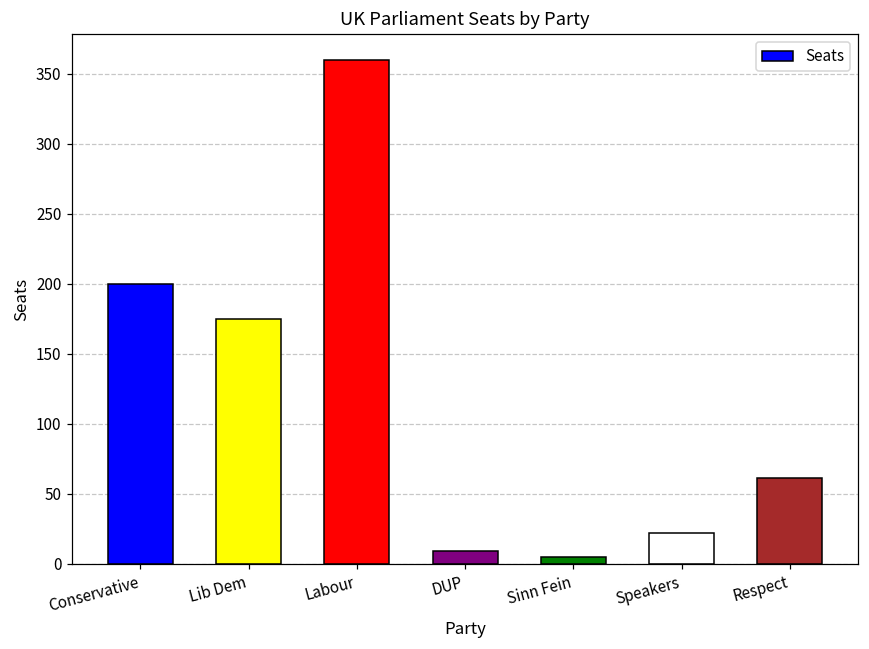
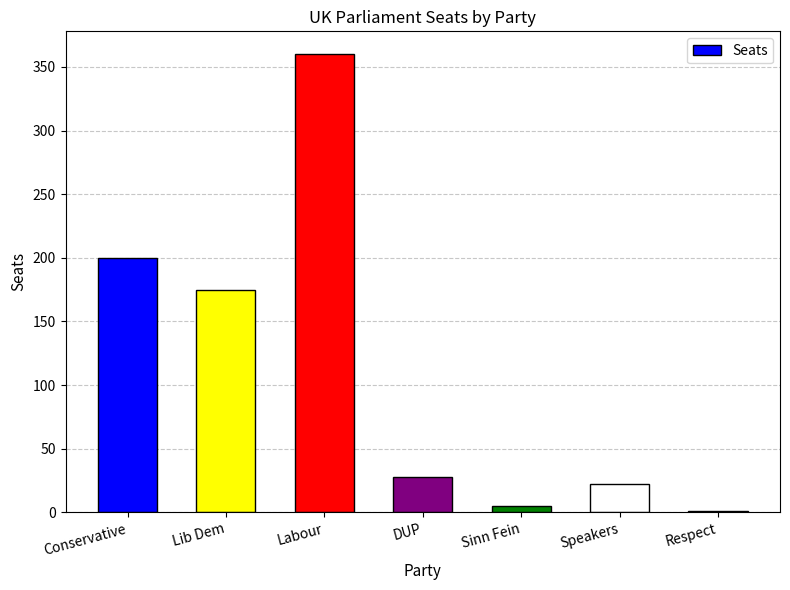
  {
    "Conservative": 200,
    "Lib Dem": 175,
    "Labour": 360,
-   "DUP": 9,
+   "DUP": 28,
    "Sinn Fein": 5,
    "Speakers": 22,
-   "Respect": 61
+   "Respect": 1
  }
